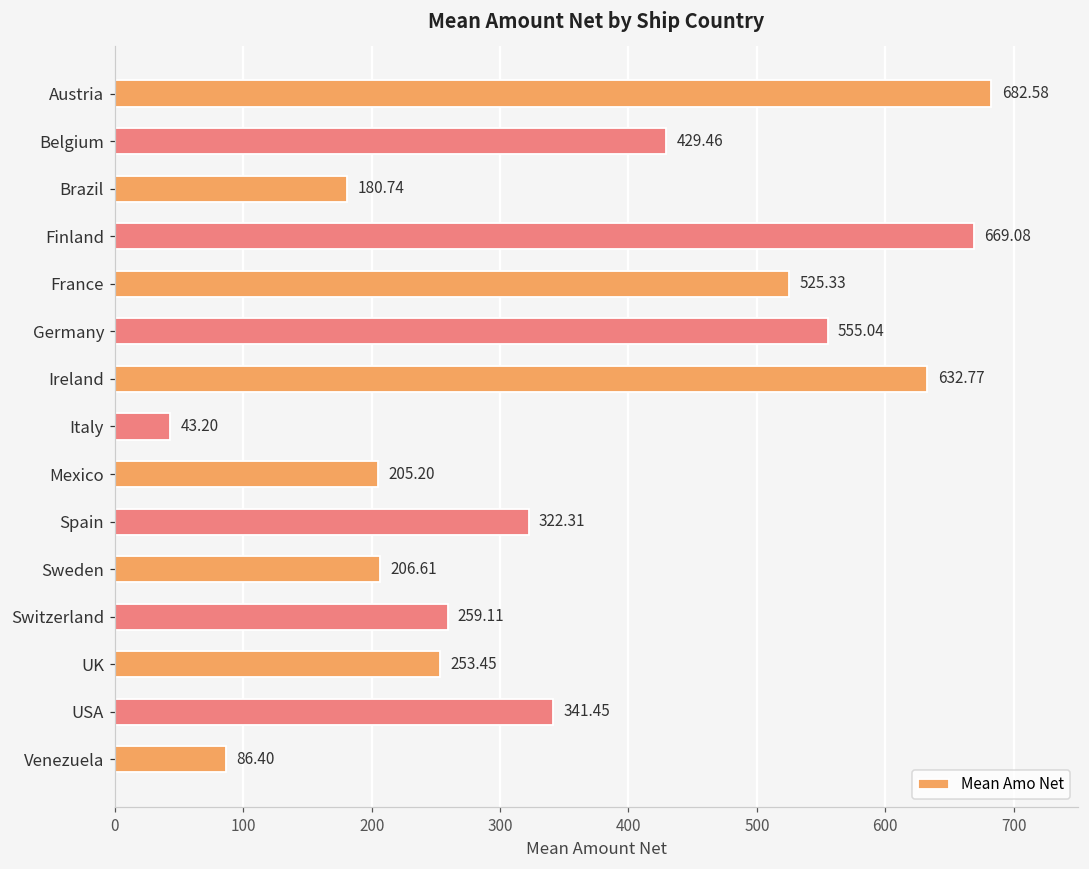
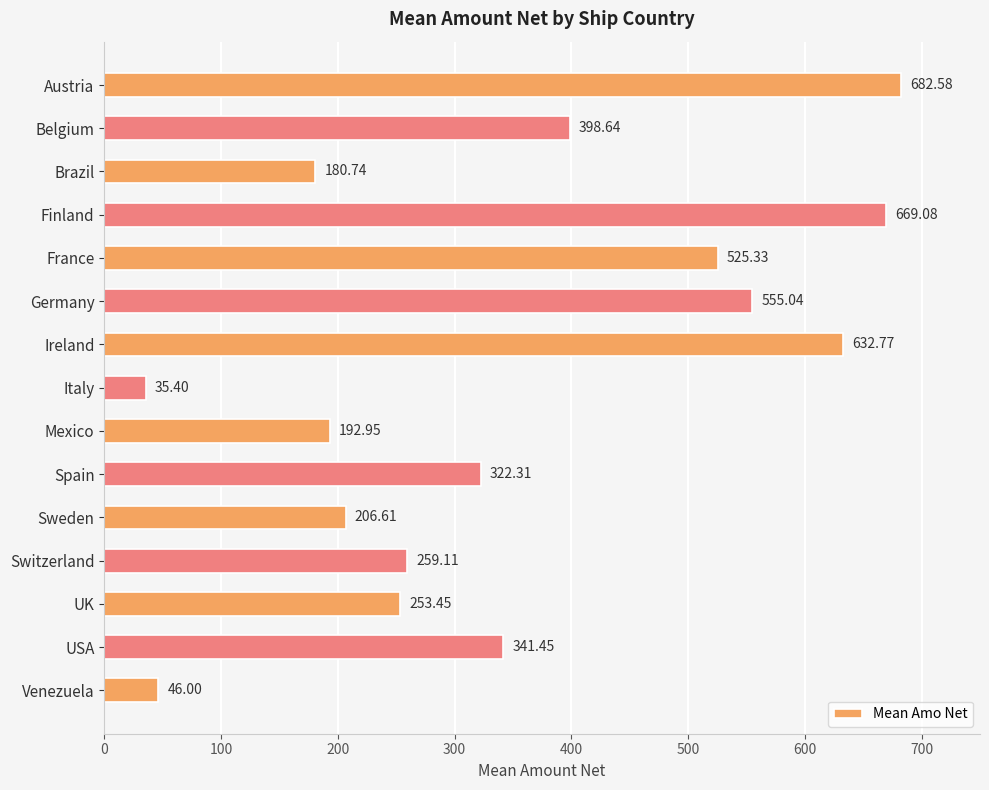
  {
    "Austria": 682.58,
-   "Belgium": 429.46,
+   "Belgium": 398.64,
    "Brazil": 180.74,
    "Finland": 669.08,
    "France": 525.33,
    "Germany": 555.04,
    "Ireland": 632.77,
-   "Italy": 43.20,
-   "Mexico": 205.20,
+   "Italy": 35.40,
+   "Mexico": 192.95,
    "Spain": 322.31,
    "Sweden": 206.61,
    "Switzerland": 259.11,
    "UK": 253.45,
    "USA": 341.45,
-   "Venezuela": 86.40
+   "Venezuela": 46.00
  }
